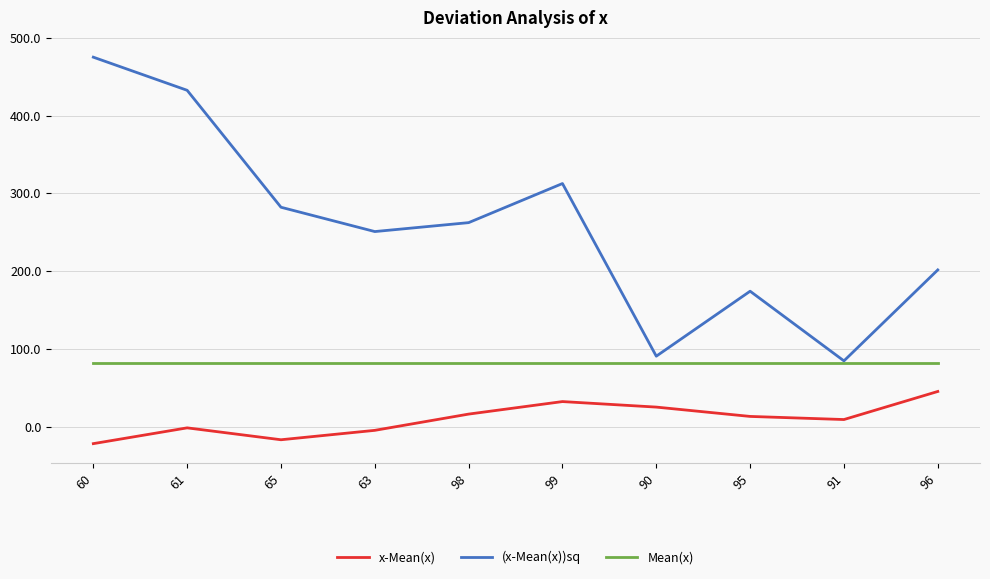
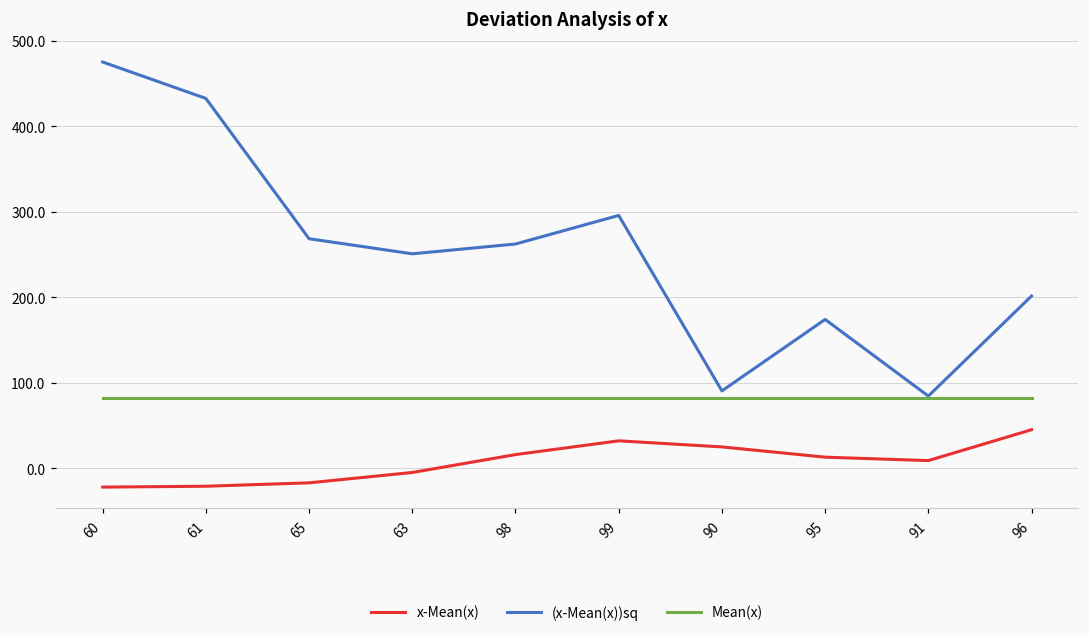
  {
    "x-Mean(x)": {
      "60": -20,
-     "61": 0,
+     "61": -20,
      "65": -20,
      "63": 0,
      "98": 20,
      "99": 30,
      "90": 30,
      "95": 10,
      "91": 10,
      "96": 50
    },
    "(x-Mean(x))sq": {
      "60": 480,
      "61": 430,
-     "65": 280,
+     "65": 270,
      "63": 250,
      "98": 260,
-     "99": 310,
+     "99": 300,
      "90": 90,
      "95": 170,
      "96": 200
    },
    "Mean(x)": {
      "60": 80,
      "61": 80,
      "65": 80,
      "63": 80,
      "98": 80,
      "99": 80,
      "90": 80,
      "95": 80,
      "96": 80
    }
  }
